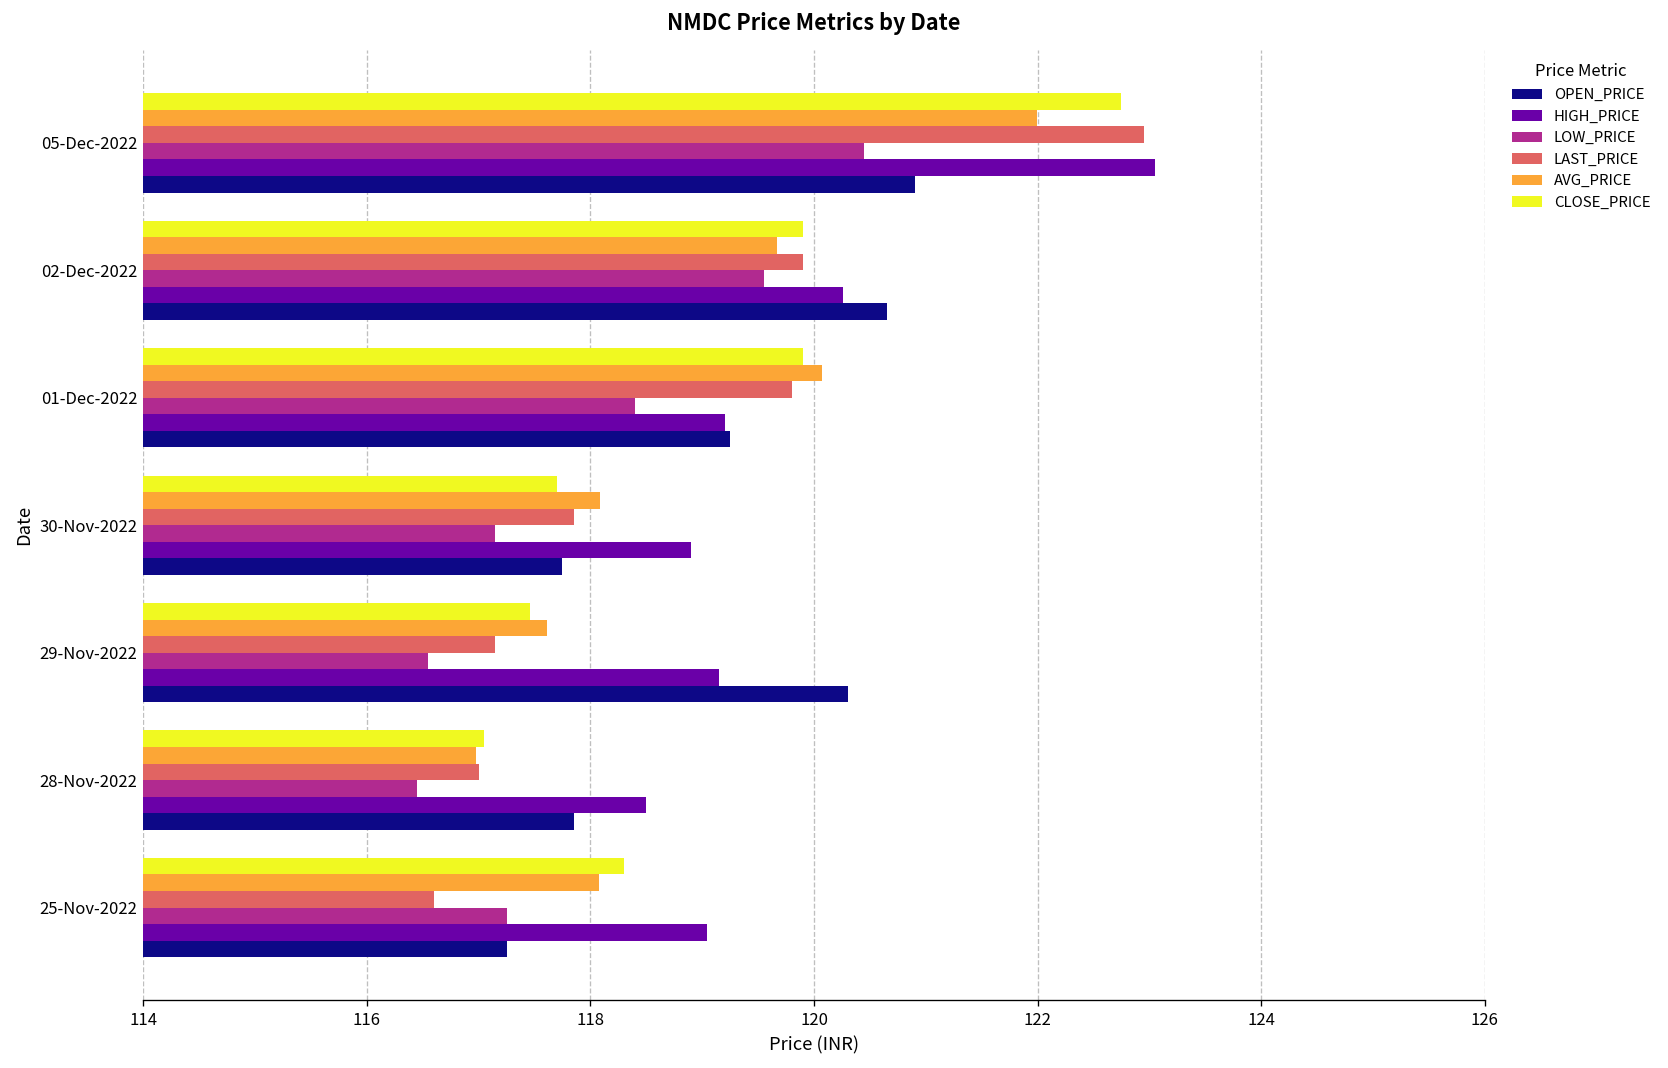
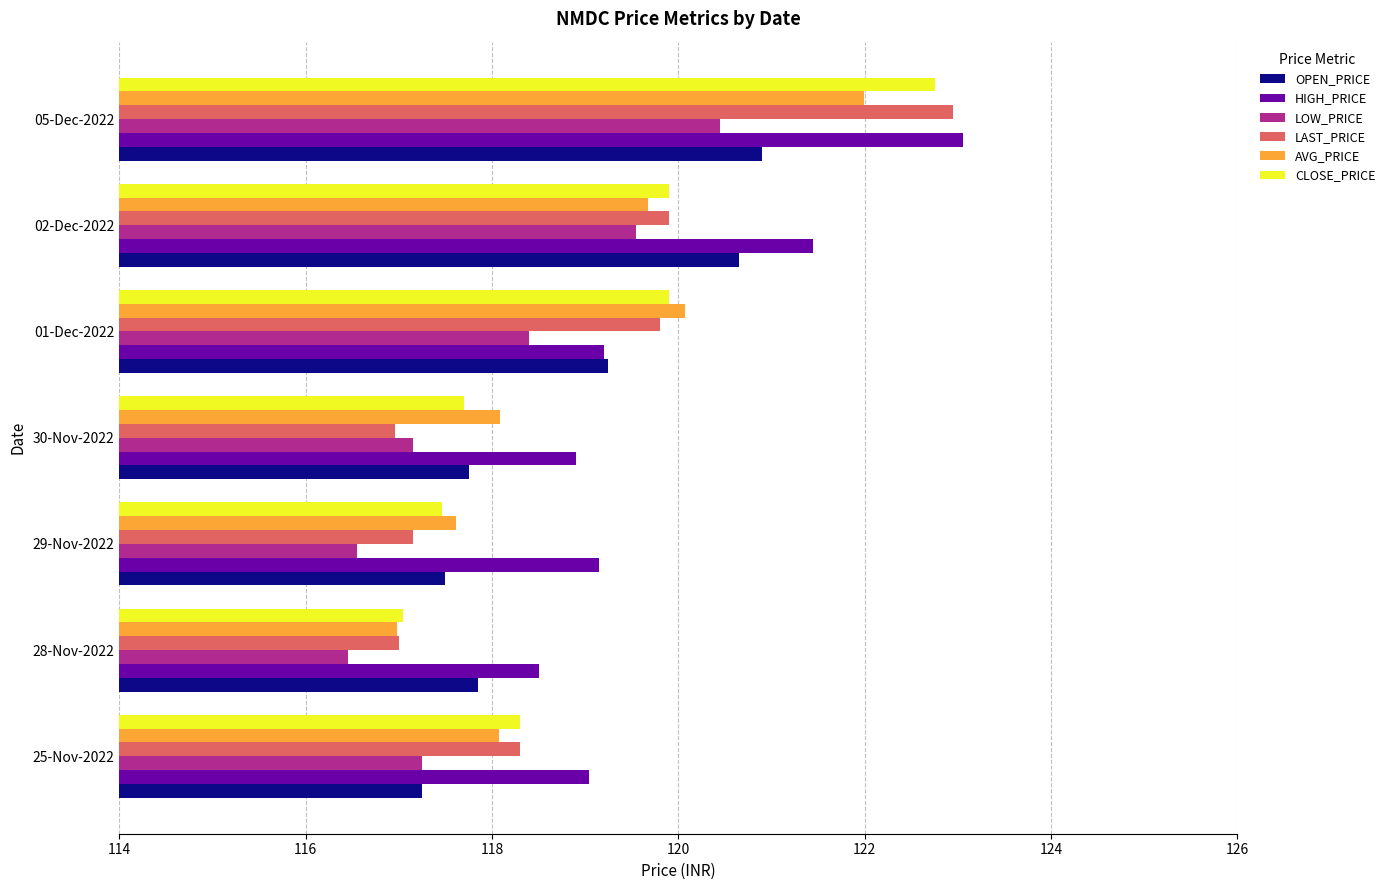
  {
    "OPEN_PRICE": {
      "05-Dec-2022": 120.9,
      "02-Dec-2022": 120.7,
      "01-Dec-2022": 119.3,
      "30-Nov-2022": 117.8,
-     "29-Nov-2022": 120.3,
+     "29-Nov-2022": 117.5,
      "28-Nov-2022": 117.9,
      "25-Nov-2022": 117.3
    },
    "HIGH_PRICE": {
      "05-Dec-2022": 123.1,
-     "02-Dec-2022": 120.3,
+     "02-Dec-2022": 121.5,
      "01-Dec-2022": 119.2,
      "30-Nov-2022": 118.9,
      "29-Nov-2022": 119.2,
      "28-Nov-2022": 118.5,
      "25-Nov-2022": 119.0
    },
    "LOW_PRICE": {
      "05-Dec-2022": 120.5,
      "02-Dec-2022": 119.6,
      "01-Dec-2022": 118.4,
      "30-Nov-2022": 117.2,
      "29-Nov-2022": 116.6,
      "28-Nov-2022": 116.5,
      "25-Nov-2022": 117.3
    },
    "LAST_PRICE": {
      "05-Dec-2022": 123.0,
      "02-Dec-2022": 119.9,
      "01-Dec-2022": 119.8,
-     "30-Nov-2022": 117.9,
+     "30-Nov-2022": 117.0,
      "29-Nov-2022": 117.2,
      "28-Nov-2022": 117.0,
-     "25-Nov-2022": 116.6
+     "25-Nov-2022": 118.3
    },
    "AVG_PRICE": {
      "05-Dec-2022": 122.0,
      "02-Dec-2022": 119.7,
      "01-Dec-2022": 120.1,
      "30-Nov-2022": 118.1,
      "29-Nov-2022": 117.6,
      "28-Nov-2022": 117.0,
      "25-Nov-2022": 118.1
    },
    "CLOSE_PRICE": {
      "05-Dec-2022": 122.8,
      "02-Dec-2022": 119.9,
      "01-Dec-2022": 119.9,
      "30-Nov-2022": 117.7,
      "29-Nov-2022": 117.5,
      "28-Nov-2022": 117.1,
      "25-Nov-2022": 118.3
    }
  }
